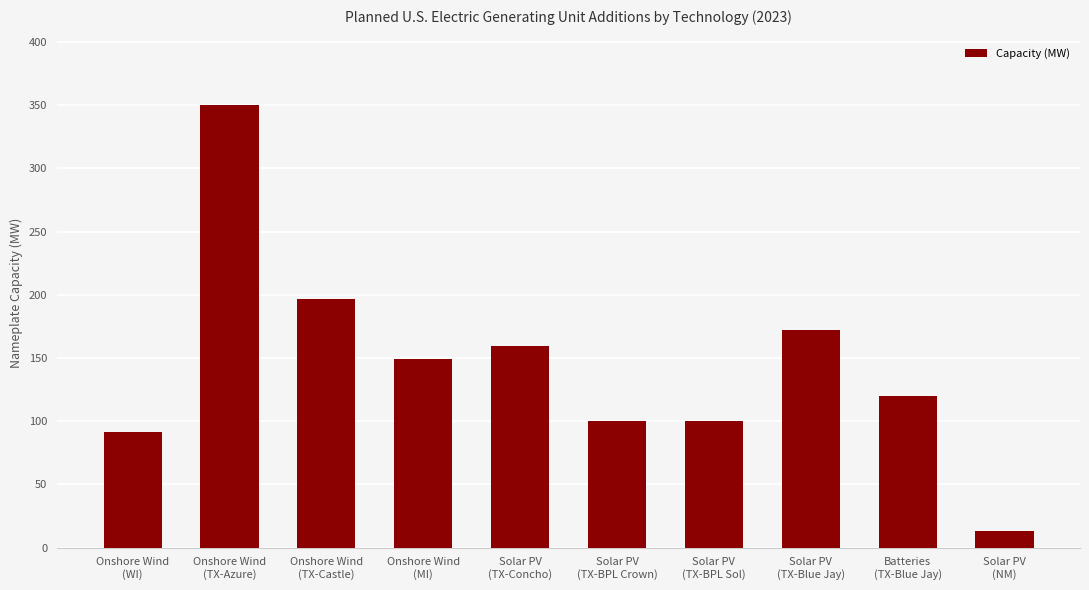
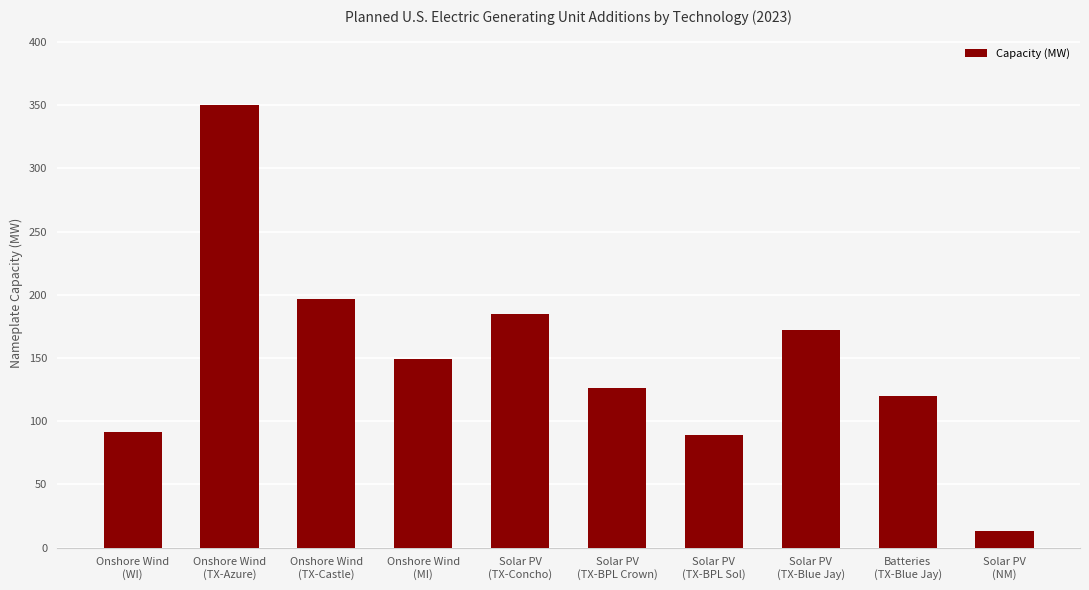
  {
    "Onshore Wind (WI)": 92,
    "Onshore Wind (TX-Azure)": 350,
    "Onshore Wind (TX-Castle)": 197,
    "Onshore Wind (MI)": 149,
-   "Solar PV (TX-Concho)": 160,
-   "Solar PV (TX-BPL Crown)": 100,
-   "Solar PV (TX-BPL Sol)": 100,
+   "Solar PV (TX-Concho)": 185,
+   "Solar PV (TX-BPL Crown)": 127,
+   "Solar PV (TX-BPL Sol)": 89,
    "Solar PV (TX-Blue Jay)": 172,
    "Batteries (TX-Blue Jay)": 120,
    "Solar PV (NM)": 13
  }
